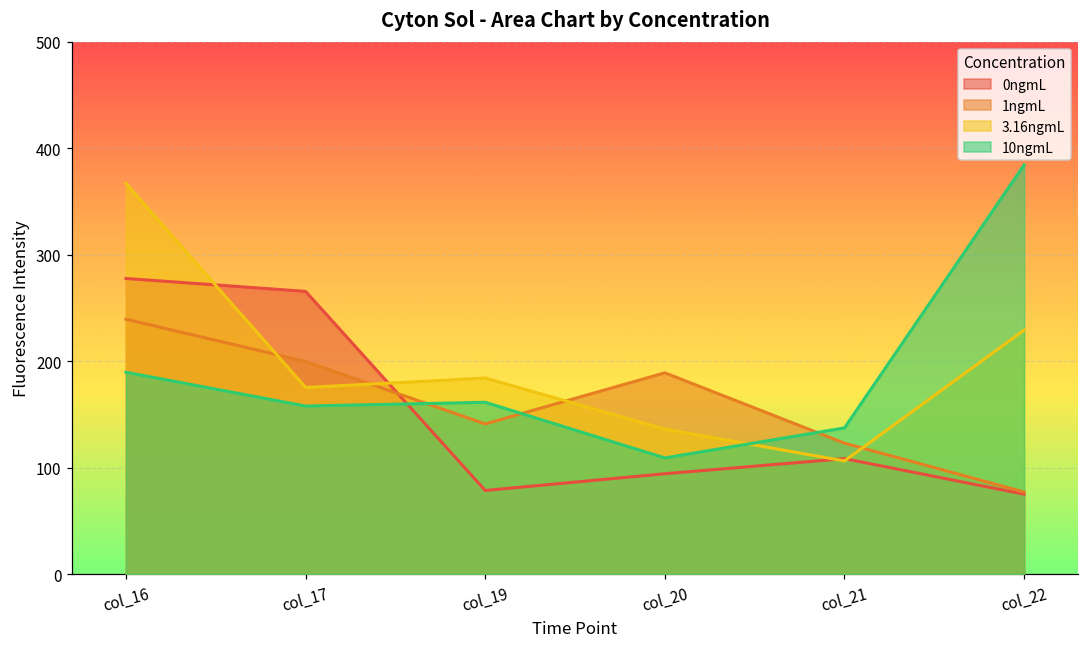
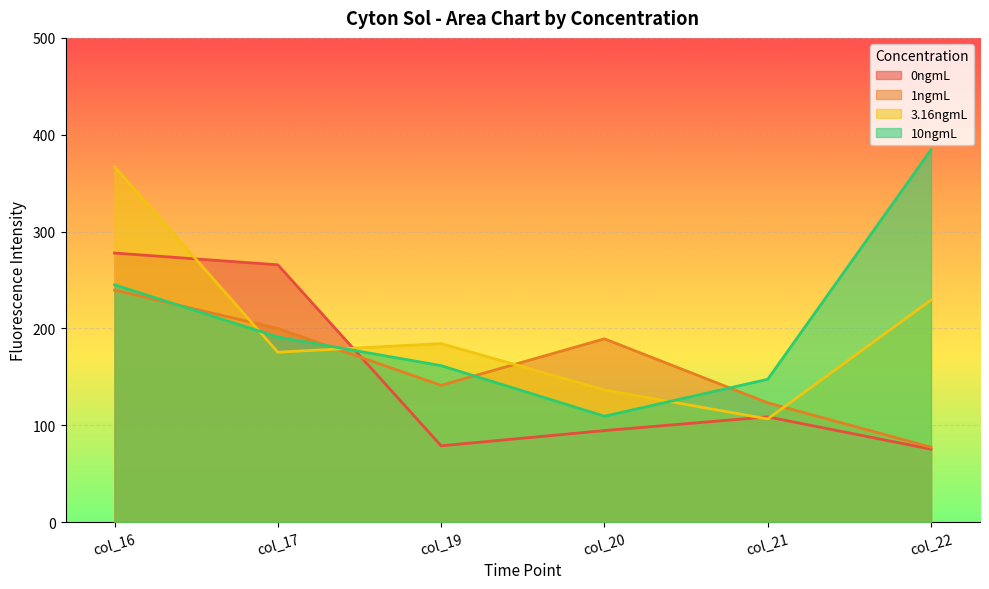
  {
    "3.16ngmL": {
      "col_16": 370,
      "col_17": 180,
      "col_19": 180,
      "col_20": 140,
      "col_22": 230
    },
    "10ngmL": {
-     "col_16": 190,
-     "col_17": 160,
+     "col_16": 250,
+     "col_17": 190,
      "col_19": 160,
      "col_20": 110,
-     "col_21": 140,
+     "col_21": 150,
      "col_22": 380
    }
  }
